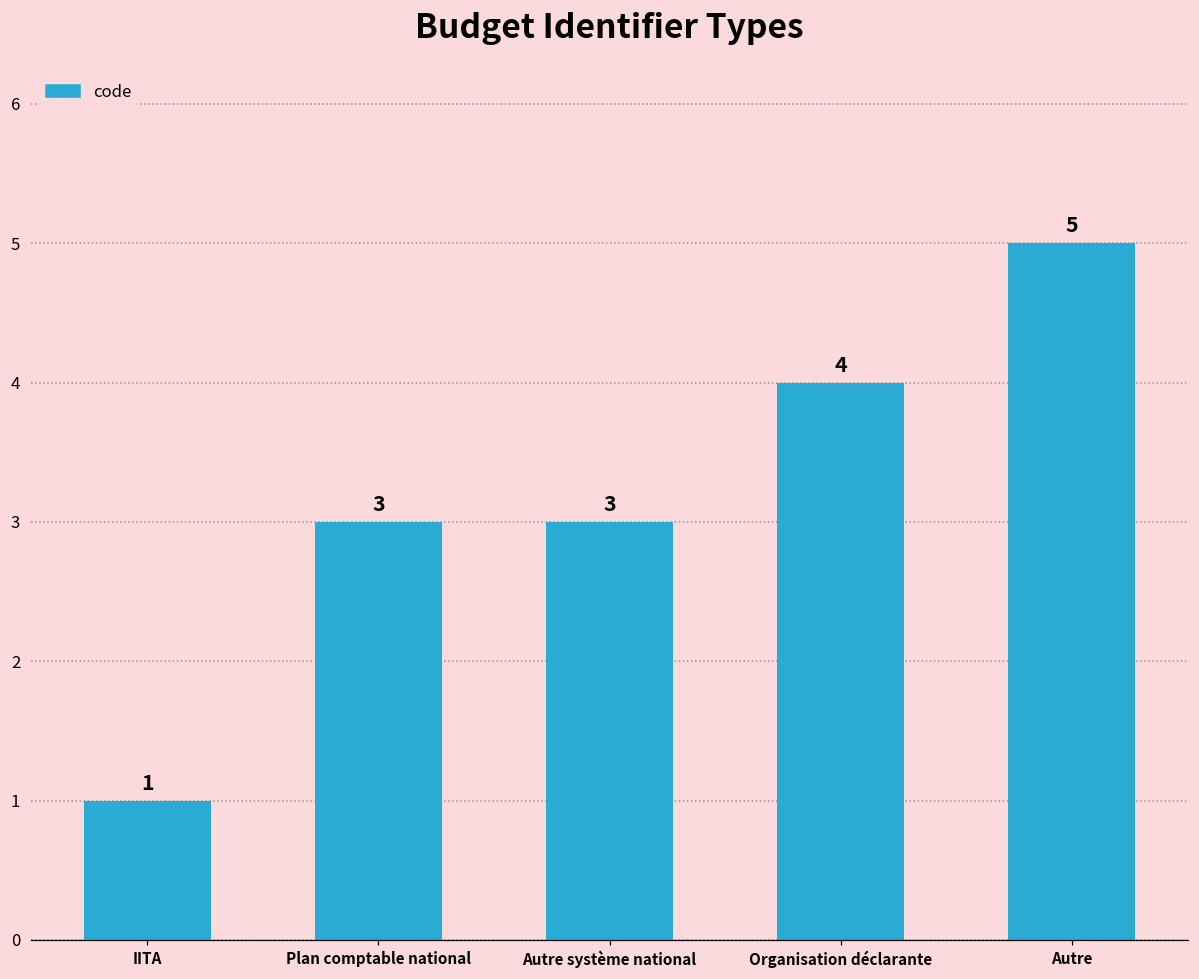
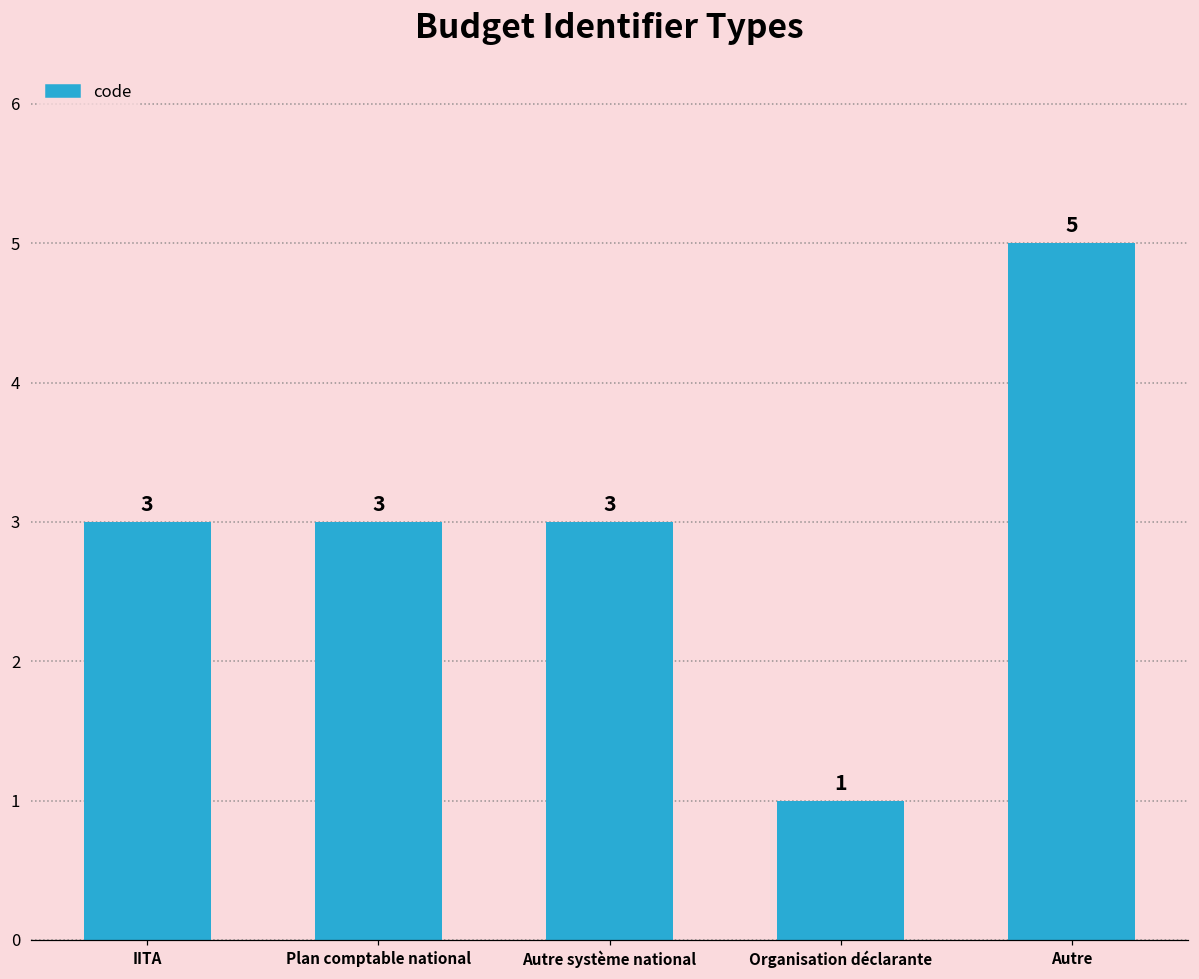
  {
-   "IITA": 1,
+   "IITA": 3,
    "Plan comptable national": 3,
    "Autre système national": 3,
-   "Organisation déclarante": 4,
+   "Organisation déclarante": 1,
    "Autre": 5
  }
